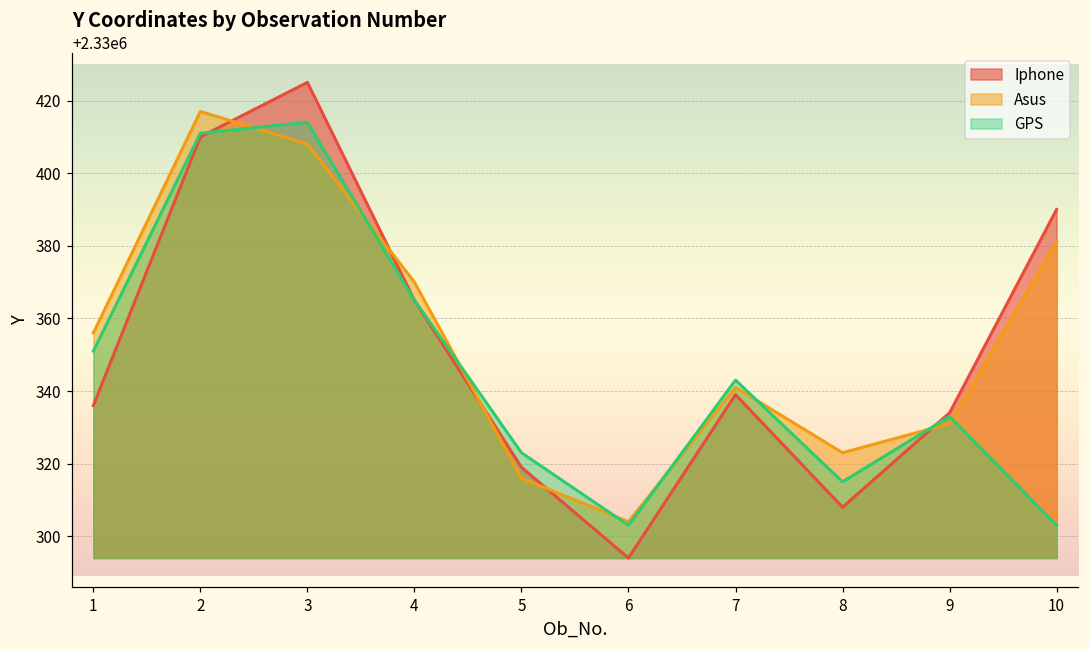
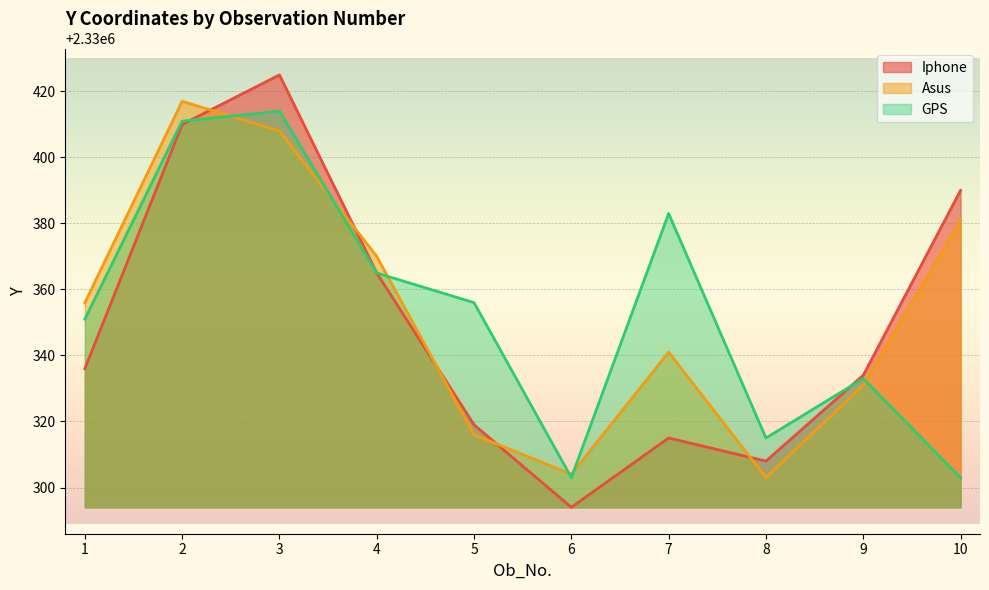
  {
    "Iphone": {
      "1": 2330336,
      "2": 2330410,
      "3": 2330425,
      "5": 2330319,
      "6": 2330294,
-     "7": 2330339,
+     "7": 2330315,
      "8": 2330308,
      "9": 2330334,
      "10": 2330390
    },
    "Asus": {
      "1": 2330356,
      "2": 2330417,
      "3": 2330408,
      "4": 2330370,
      "5": 2330316,
      "6": 2330304,
      "7": 2330341,
-     "8": 2330323,
+     "8": 2330303,
      "9": 2330331,
      "10": 2330381
    },
    "GPS": {
      "1": 2330351,
      "2": 2330411,
      "3": 2330414,
-     "5": 2330323,
+     "5": 2330356,
      "6": 2330303,
-     "7": 2330343,
+     "7": 2330383,
      "8": 2330315,
      "9": 2330333,
      "10": 2330303
    }
  }
